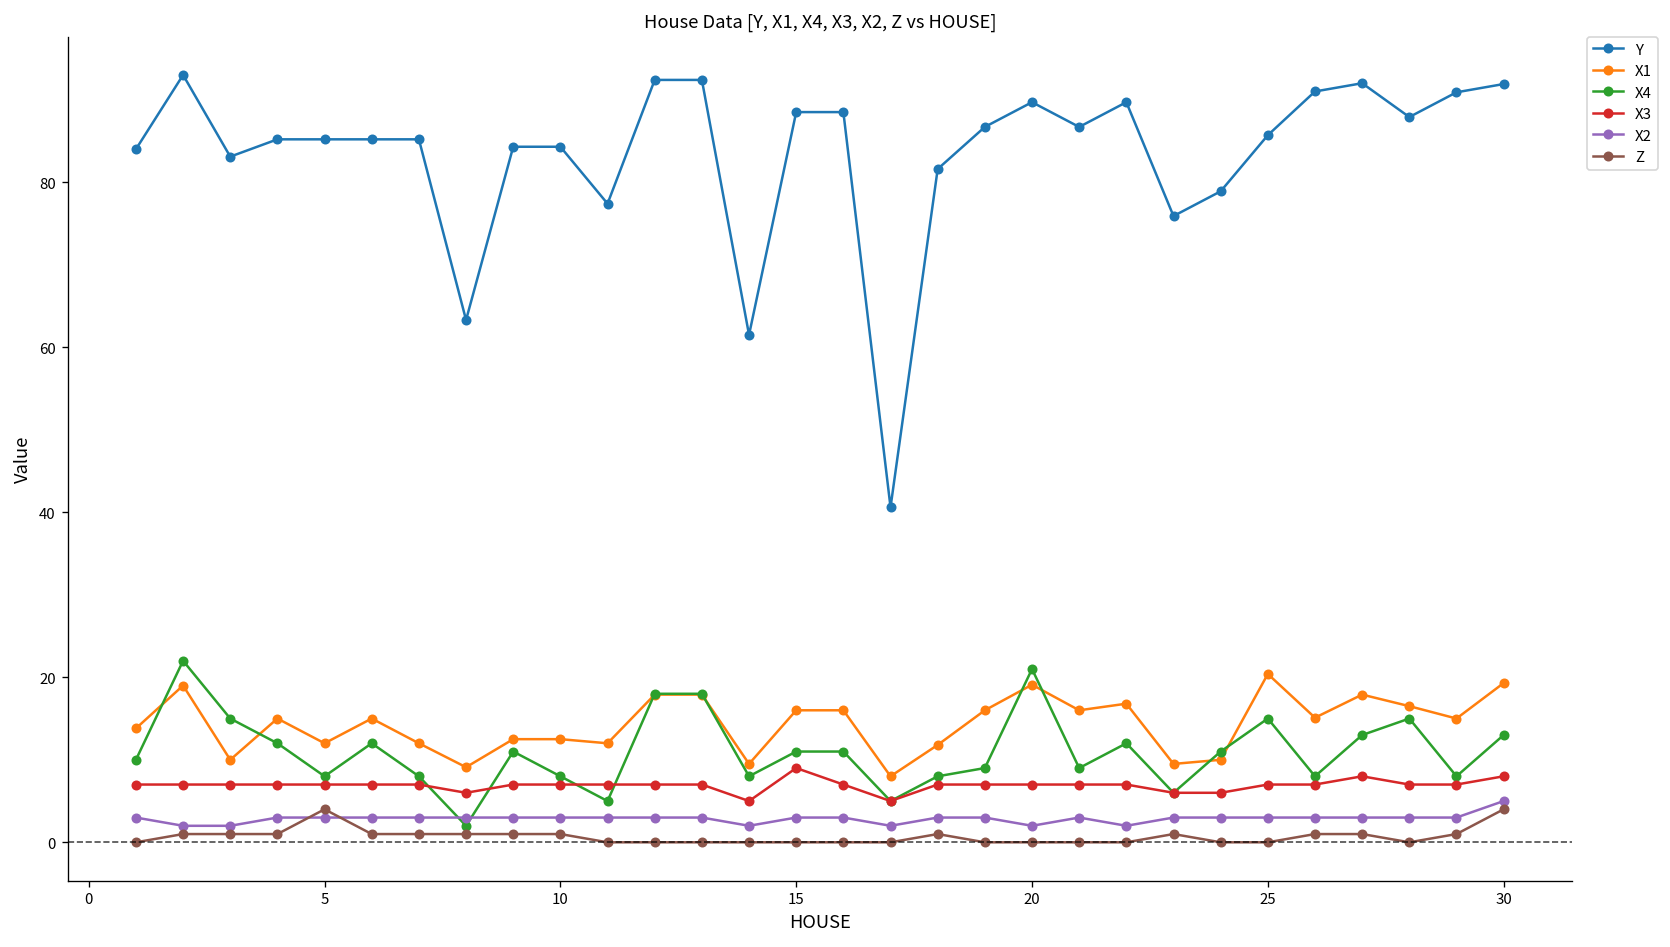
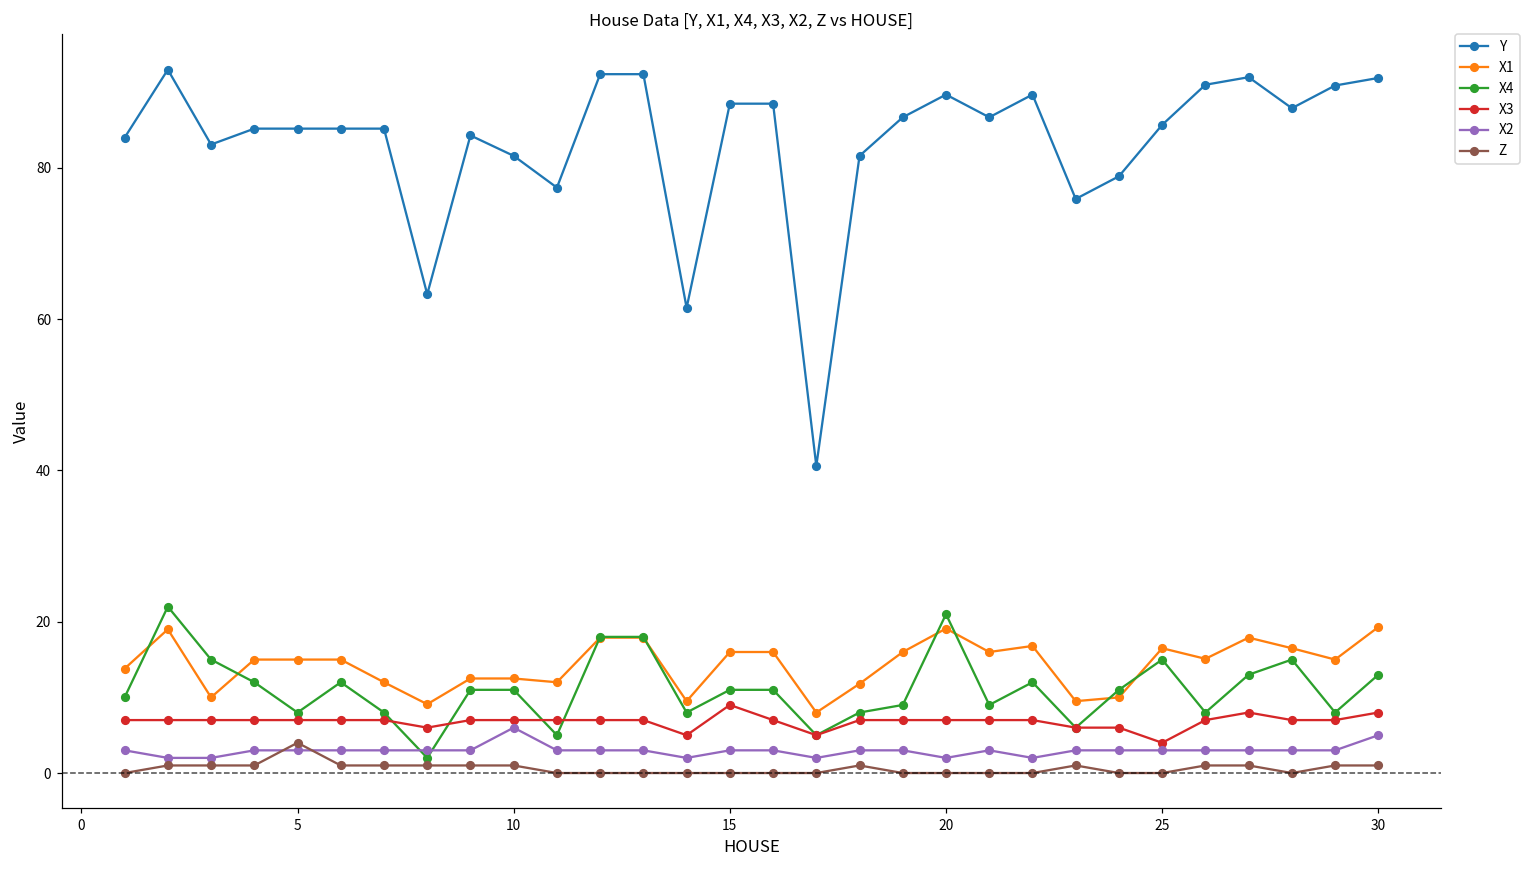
  {
    "Y": {
      "5": 85,
-     "10": 84,
+     "10": 82,
      "15": 89,
      "20": 90,
      "25": 86,
      "30": 92
    },
    "X1": {
-     "5": 12,
+     "5": 15,
      "10": 13,
      "15": 16,
      "20": 19,
-     "25": 20,
+     "25": 17,
      "30": 19
    },
    "X4": {
      "5": 8,
-     "10": 8,
+     "10": 11,
      "15": 11,
      "20": 21,
      "25": 15,
      "30": 13
    },
    "X3": {
      "5": 7,
      "10": 7,
      "15": 9,
      "20": 7,
-     "25": 7,
+     "25": 4,
      "30": 8
    },
    "X2": {
      "5": 3,
-     "10": 3,
+     "10": 6,
      "15": 3,
      "20": 2,
      "25": 3,
      "30": 5
    },
    "Z": {
      "5": 4,
      "10": 1,
      "15": 0,
      "20": 0,
      "25": 0,
-     "30": 4
+     "30": 1
    }
  }
